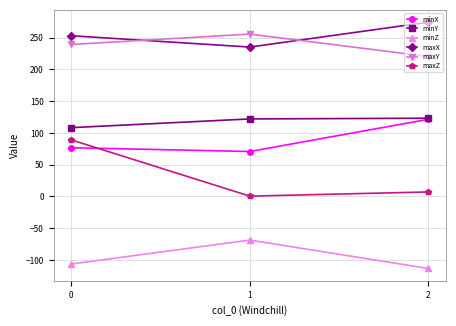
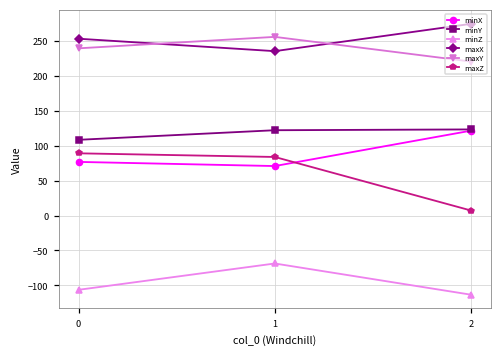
  {
    "minX": {
      "0": 80,
      "1": 70
    },
    "maxZ": {
      "0": 90,
-     "1": 0,
+     "1": 80,
      "2": 10
    }
  }
